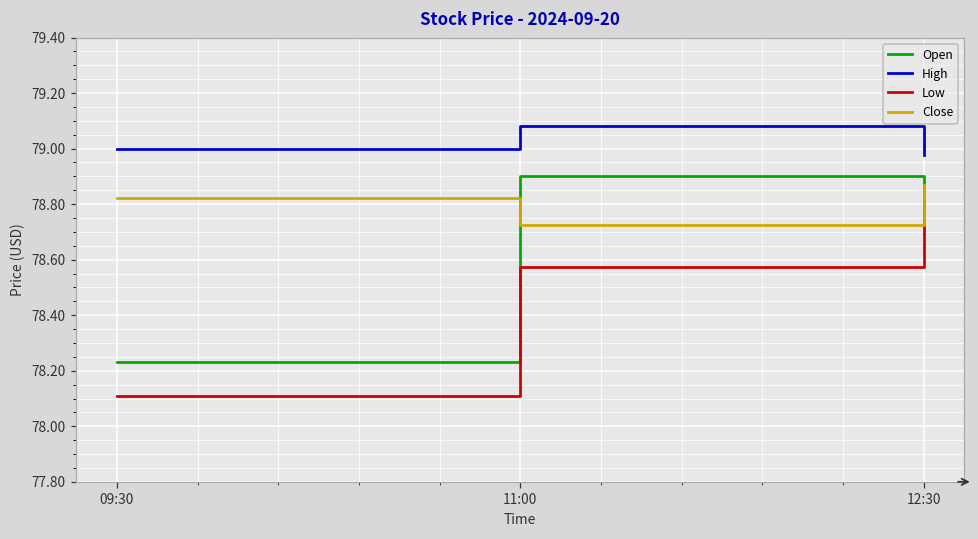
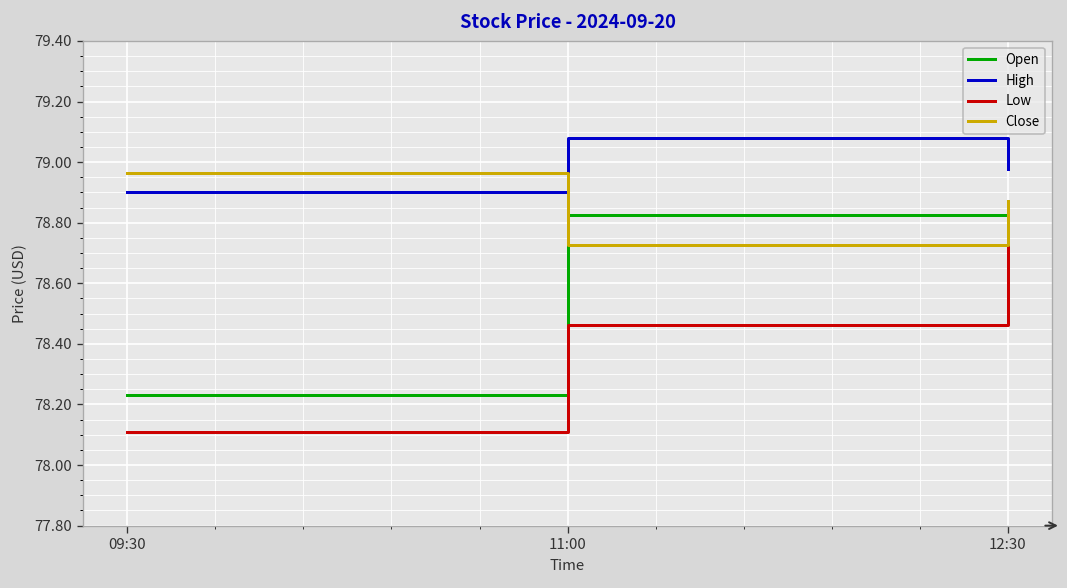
  {
    "Open": {
      "09:30": 78.23,
-     "11:00": 78.90
+     "11:00": 78.82
    },
    "High": {
-     "09:30": 79.0,
+     "09:30": 78.9,
      "11:00": 79.08,
      "12:30": 78.98
    },
    "Low": {
      "09:30": 78.11,
-     "11:00": 78.57
+     "11:00": 78.46
    },
    "Close": {
-     "09:30": 78.82,
+     "09:30": 78.96,
      "11:00": 78.72,
      "12:30": 78.87
    }
  }
